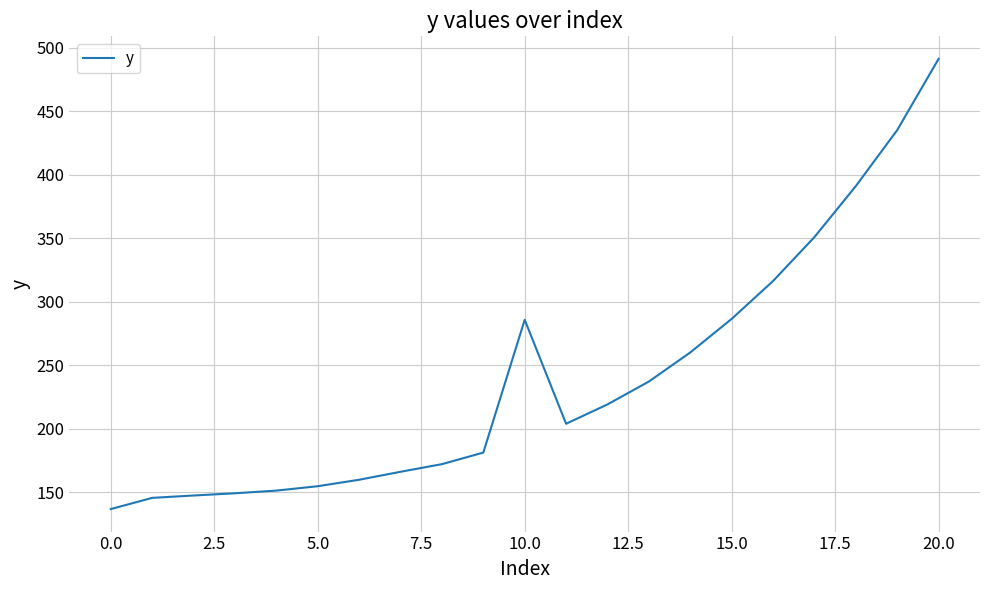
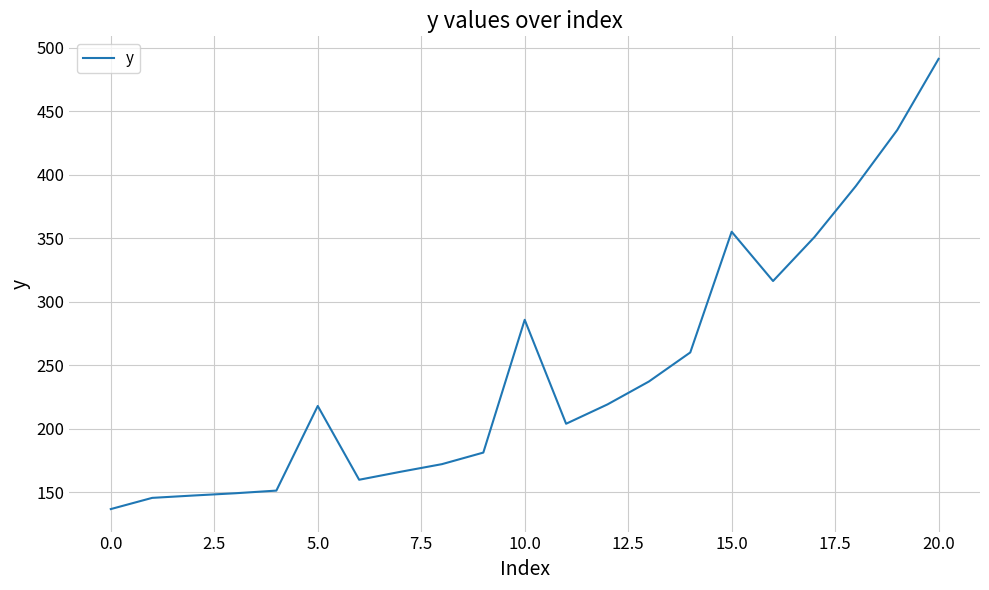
  {
    "0.0": 137,
-   "5.0": 155,
+   "5.0": 218,
    "10.0": 286,
-   "15.0": 286,
+   "15.0": 355,
    "20.0": 491
  }
